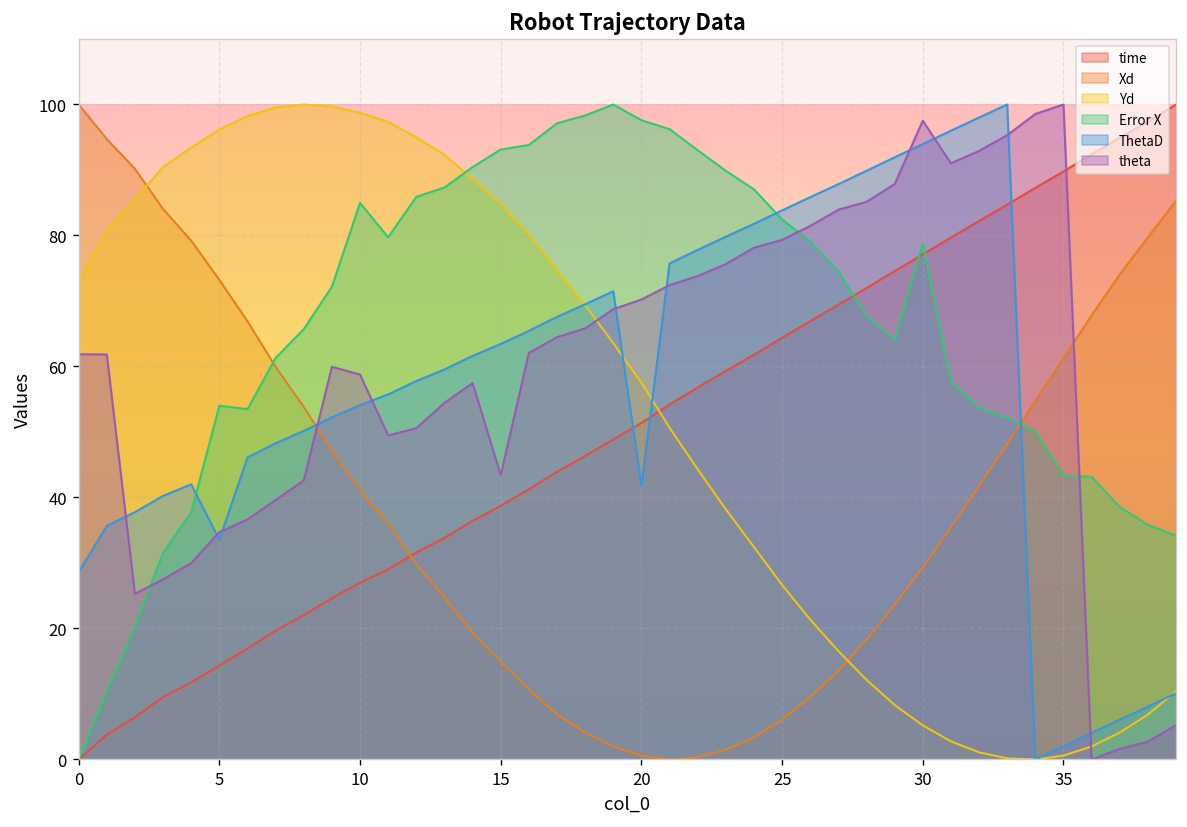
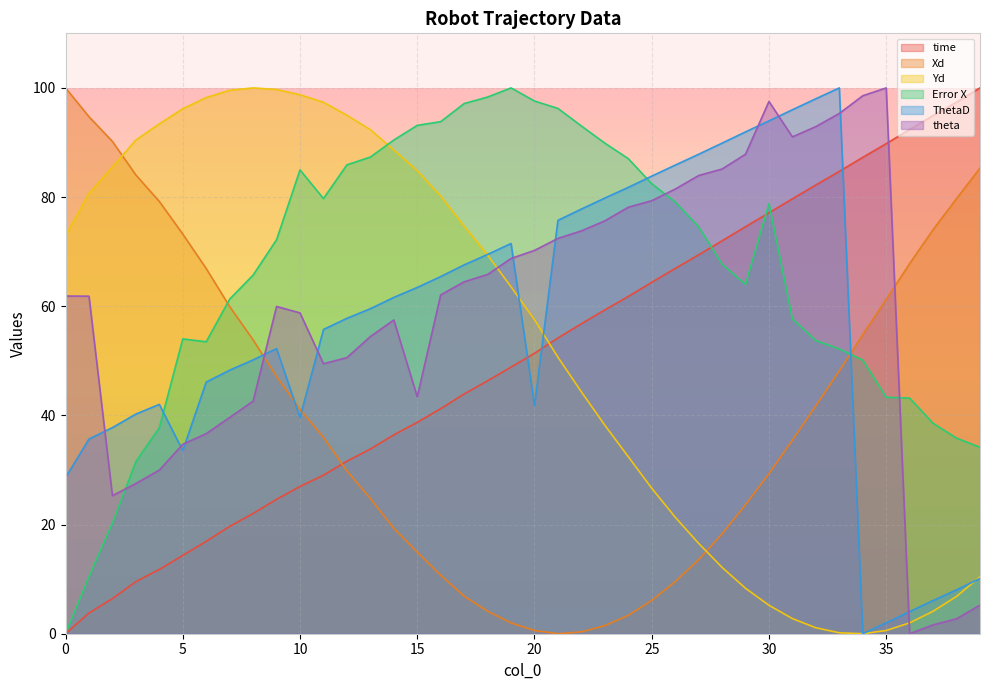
  {
    "Error X": {
      "5": 54,
      "10": 85,
      "15": 93,
      "20": 98,
      "25": 82,
      "30": 79,
      "35": 43
    },
    "ThetaD": {
      "0": 29,
      "5": 34,
-     "10": 54,
+     "10": 40,
      "15": 63,
      "20": 42,
      "25": 84,
      "30": 94,
      "35": 2
    },
    "theta": {
      "0": 62,
      "5": 35,
      "10": 59,
      "15": 43,
      "20": 70,
      "25": 79,
      "30": 98,
      "35": 100
    }
  }
